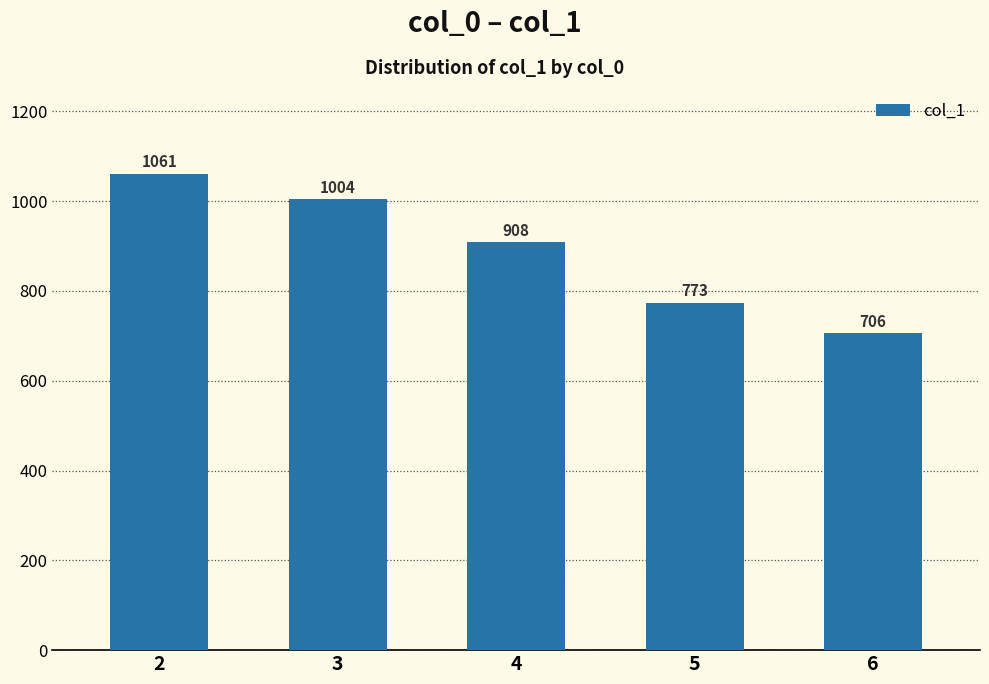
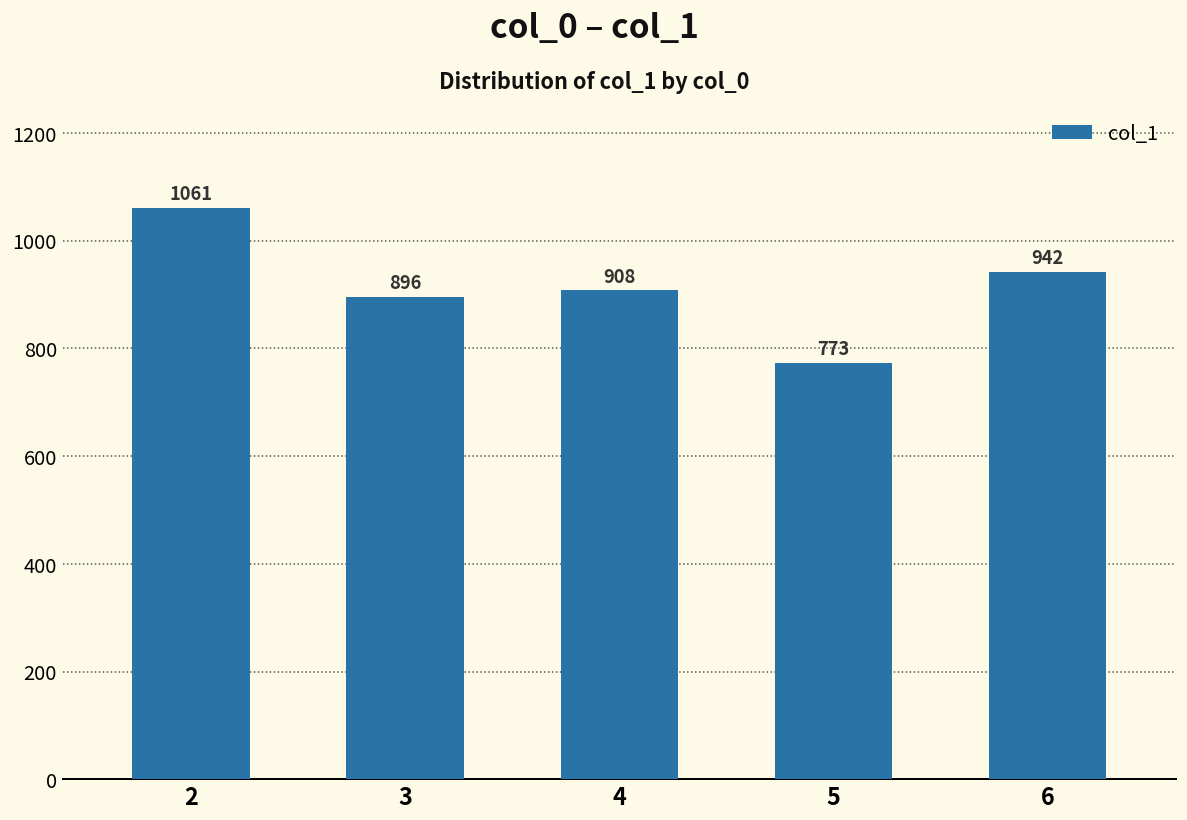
  {
    "2": 1061,
-   "3": 1004,
+   "3": 896,
    "4": 908,
    "5": 773,
-   "6": 706
+   "6": 942
  }
